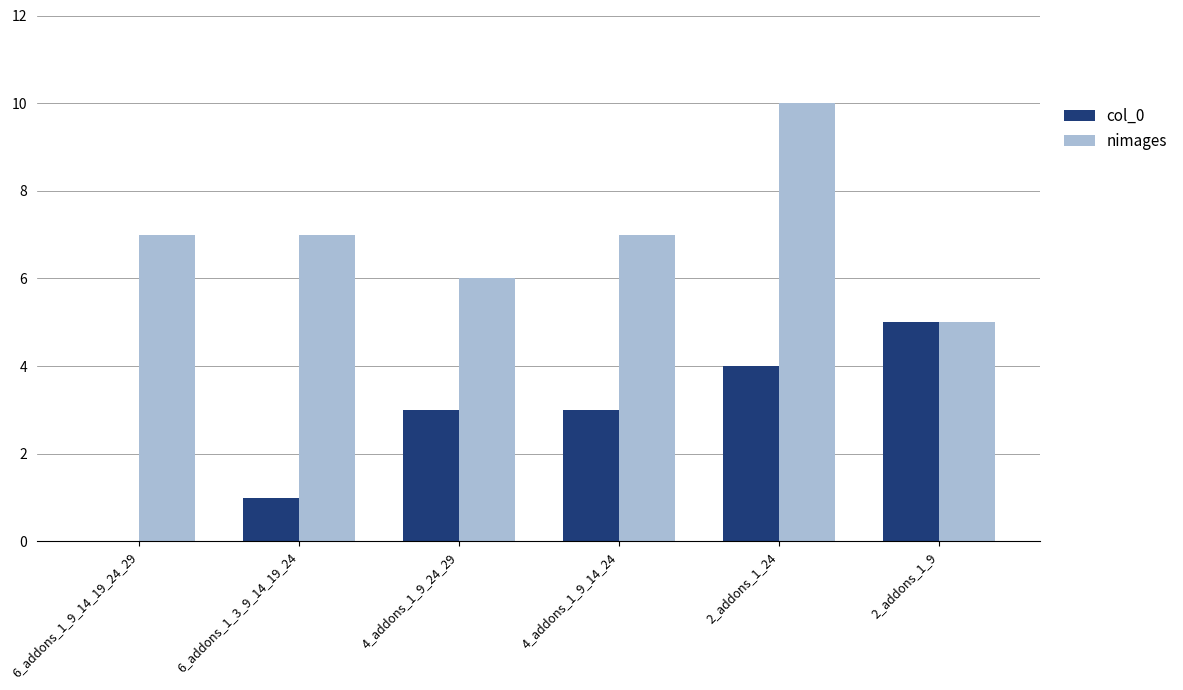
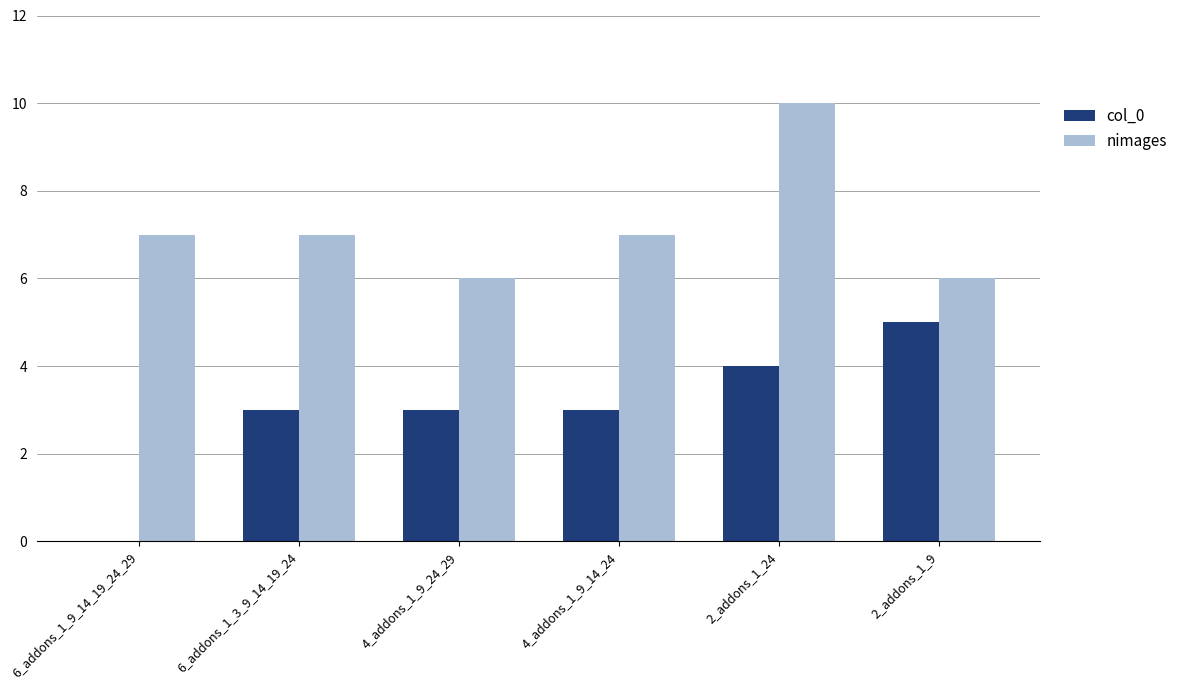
  {
    "col_0": {
      "6_addons_1_9_14_19_24_29": 0,
-     "6_addons_1_3_9_14_19_24": 1,
+     "6_addons_1_3_9_14_19_24": 3,
      "4_addons_1_9_24_29": 3,
      "4_addons_1_9_14_24": 3,
      "2_addons_1_24": 4,
      "2_addons_1_9": 5
    },
    "nimages": {
      "6_addons_1_9_14_19_24_29": 7,
      "6_addons_1_3_9_14_19_24": 7,
      "4_addons_1_9_24_29": 6,
      "4_addons_1_9_14_24": 7,
      "2_addons_1_24": 10,
-     "2_addons_1_9": 5
+     "2_addons_1_9": 6
    }
  }
